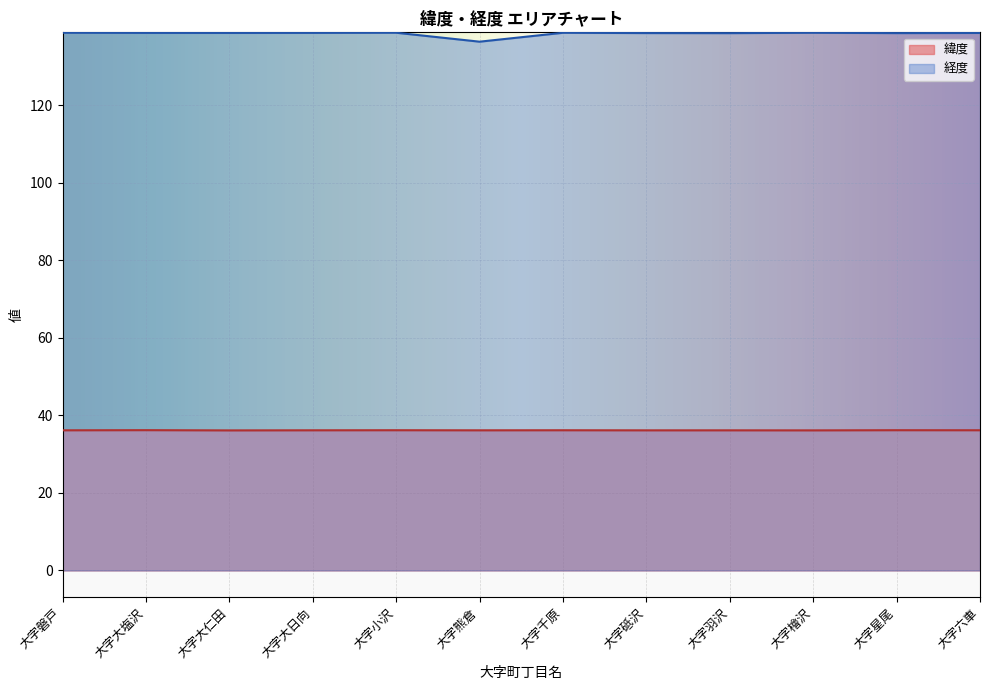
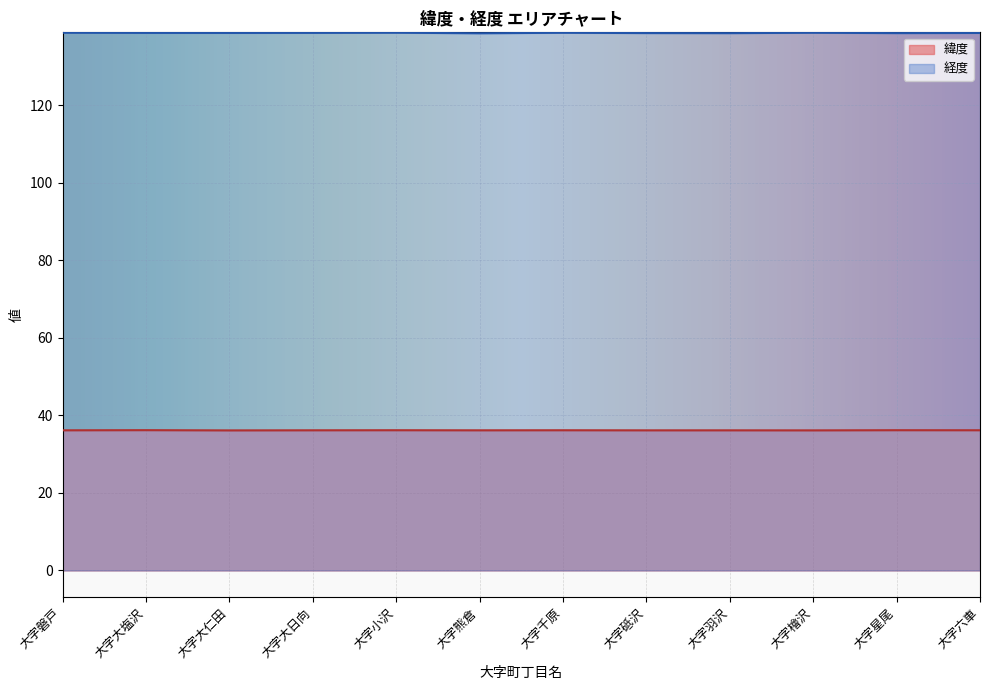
  {
    "緯度": {
      "大字磐戸": 36,
      "大字大塩沢": 36,
      "大字大仁田": 36,
      "大字大日向": 36,
      "大字小沢": 36,
      "大字熊倉": 36,
      "大字千原": 36,
      "大字砥沢": 36,
      "大字羽沢": 36,
      "大字檜沢": 36,
      "大字星尾": 36,
      "大字六車": 36
    },
    "経度": {
      "大字磐戸": 139,
      "大字大塩沢": 139,
      "大字大仁田": 139,
      "大字大日向": 139,
      "大字小沢": 139,
-     "大字熊倉": 136,
+     "大字熊倉": 139,
      "大字千原": 139,
      "大字砥沢": 139,
      "大字羽沢": 139,
      "大字檜沢": 139,
      "大字星尾": 139,
      "大字六車": 139
    }
  }
